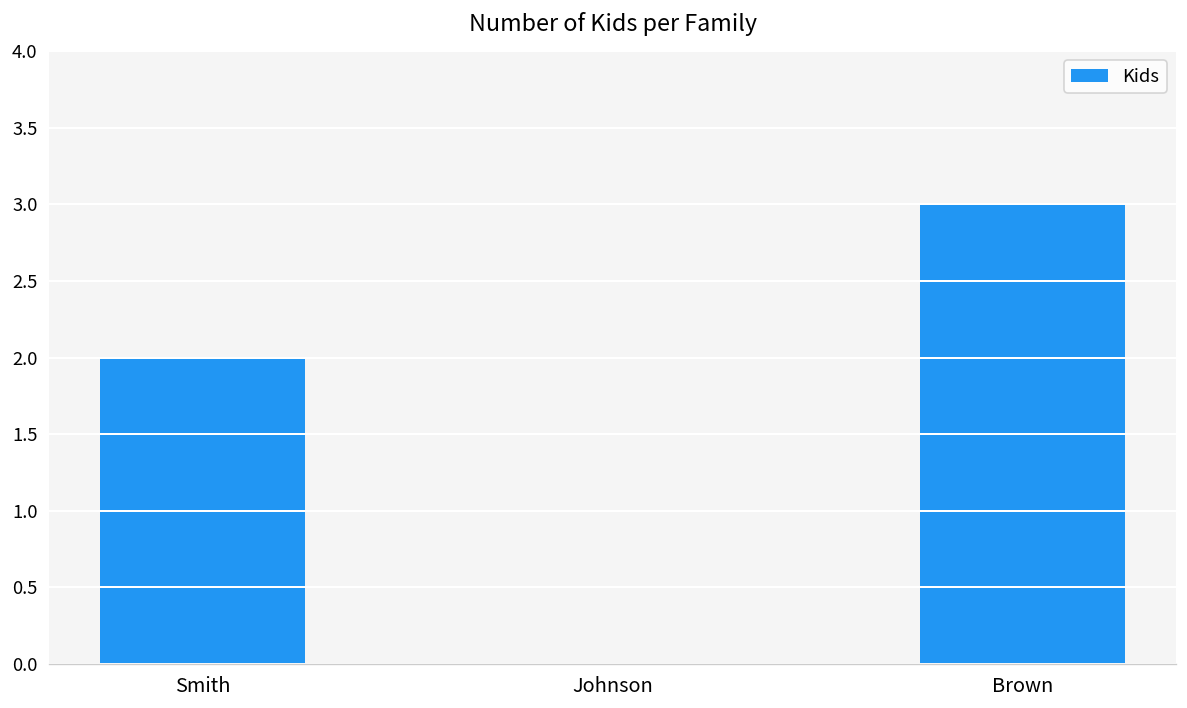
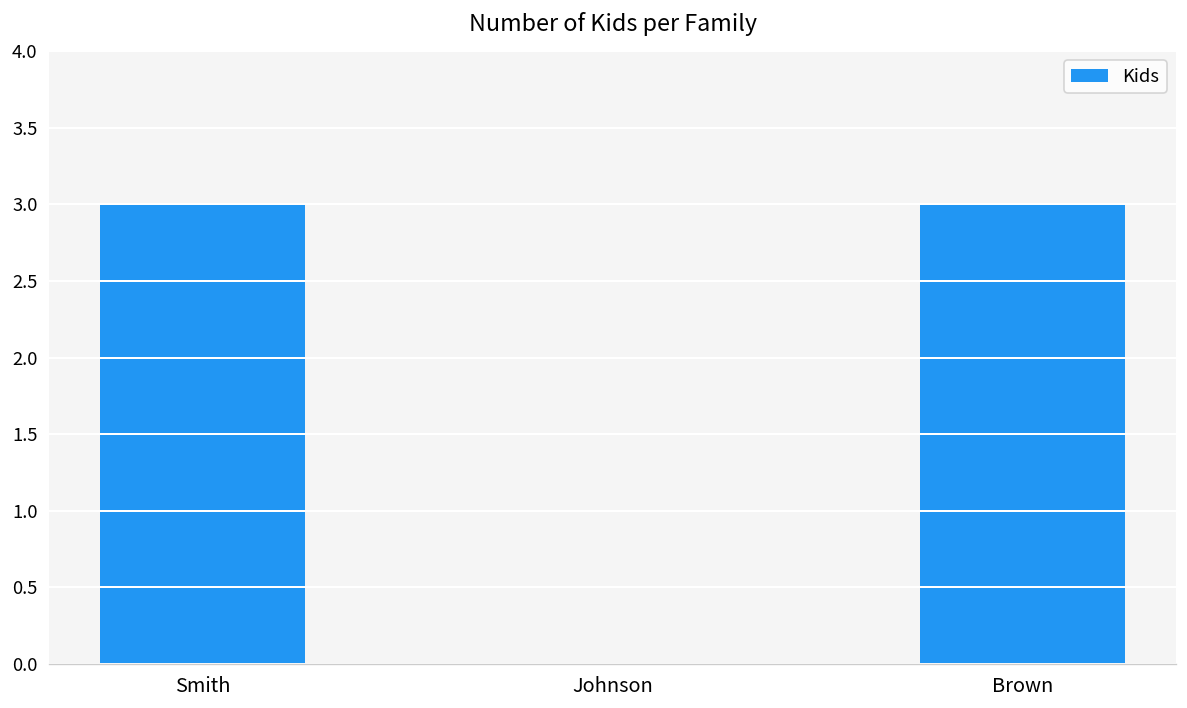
  {
-   "Smith": 2,
+   "Smith": 3,
    "Johnson": 0,
    "Brown": 3
  }
